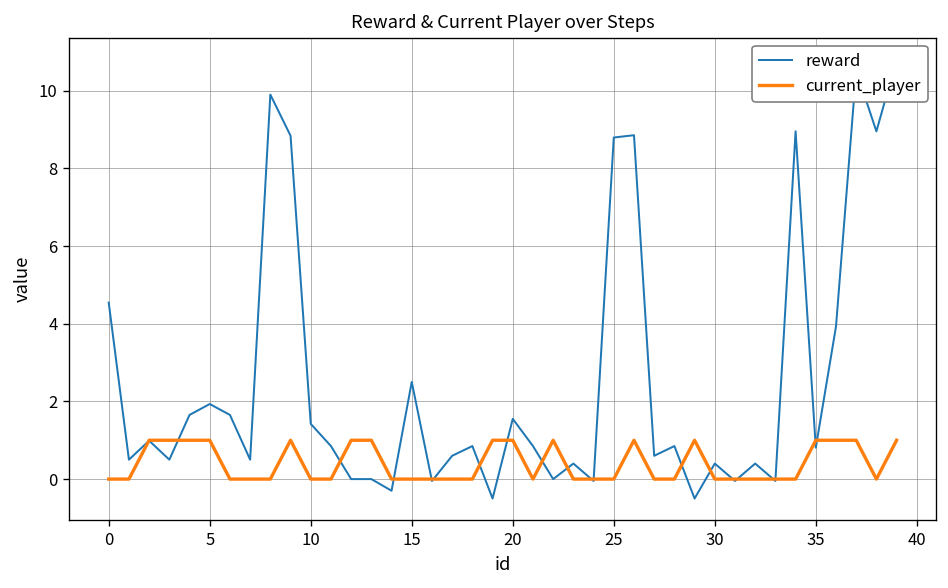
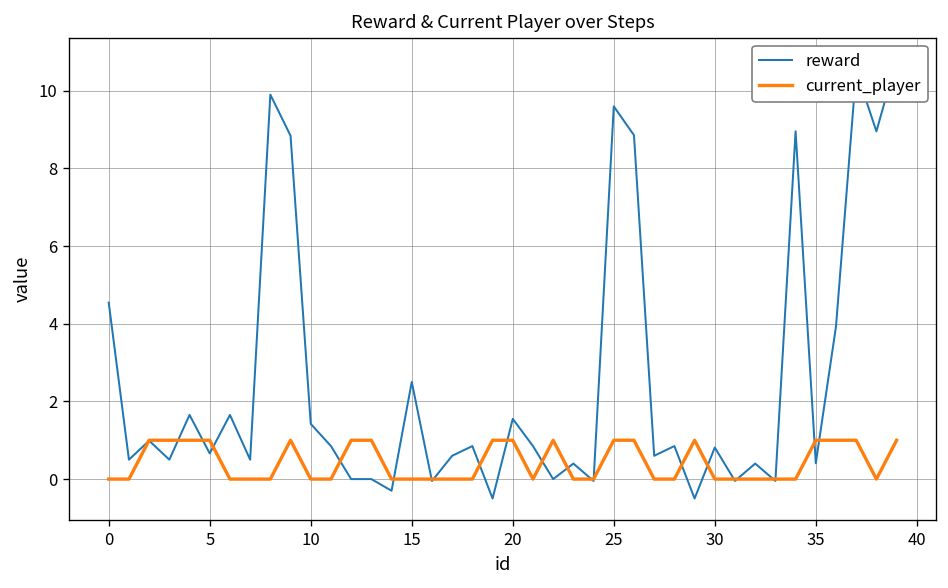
  {
    "reward": {
      "0": 4.5,
-     "5": 1.9,
+     "5": 0.7,
      "10": 1.4,
      "15": 2.5,
      "20": 1.6,
-     "25": 8.8,
-     "30": 0.4,
-     "35": 0.8
+     "25": 9.6,
+     "30": 0.8,
+     "35": 0.4
    },
    "current_player": {
      "0": 0,
      "5": 1,
      "10": 0,
      "15": 0,
      "20": 1,
-     "25": 0,
+     "25": 1,
      "30": 0,
      "35": 1
    }
  }
